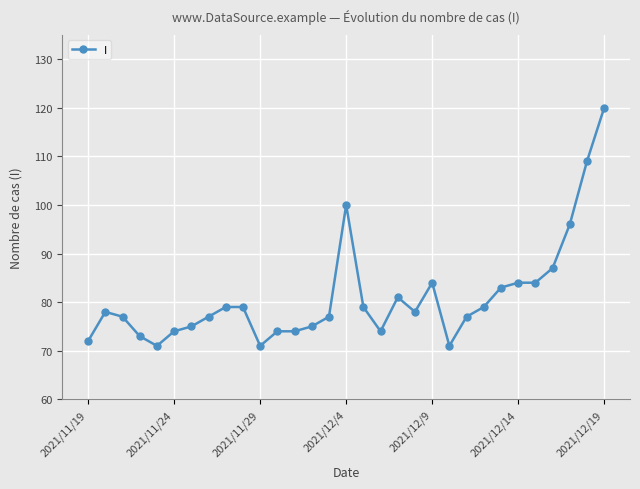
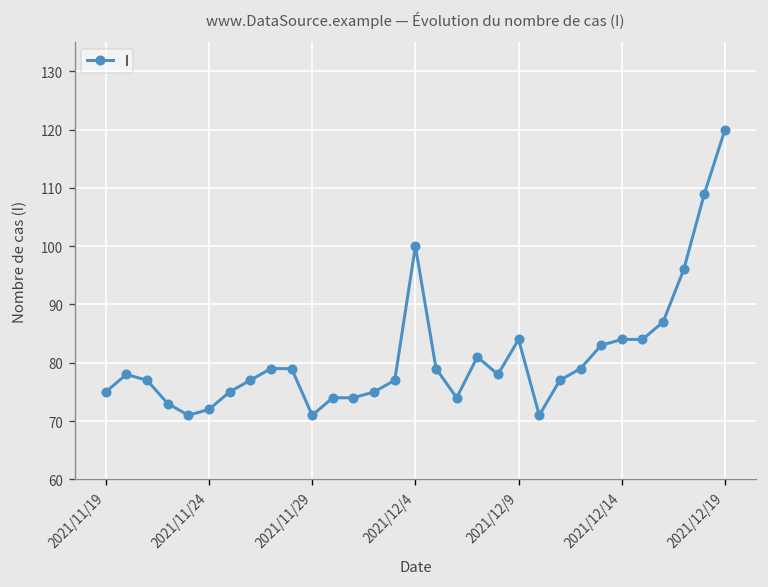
  {
-   "2021/11/19": 72,
-   "2021/11/24": 74,
+   "2021/11/19": 75,
+   "2021/11/24": 72,
    "2021/11/29": 71,
    "2021/12/4": 100,
    "2021/12/9": 84,
    "2021/12/14": 84,
    "2021/12/19": 120
  }
